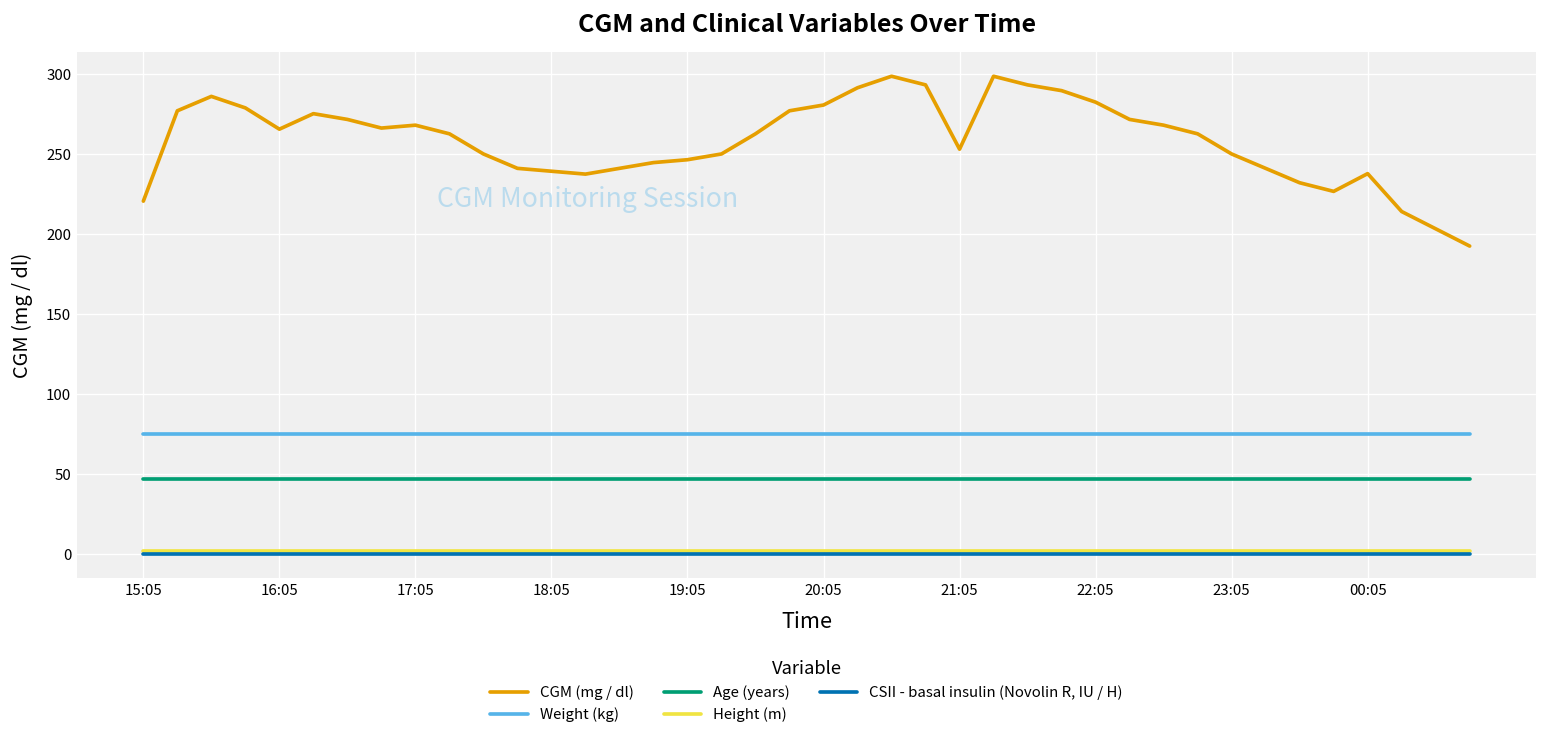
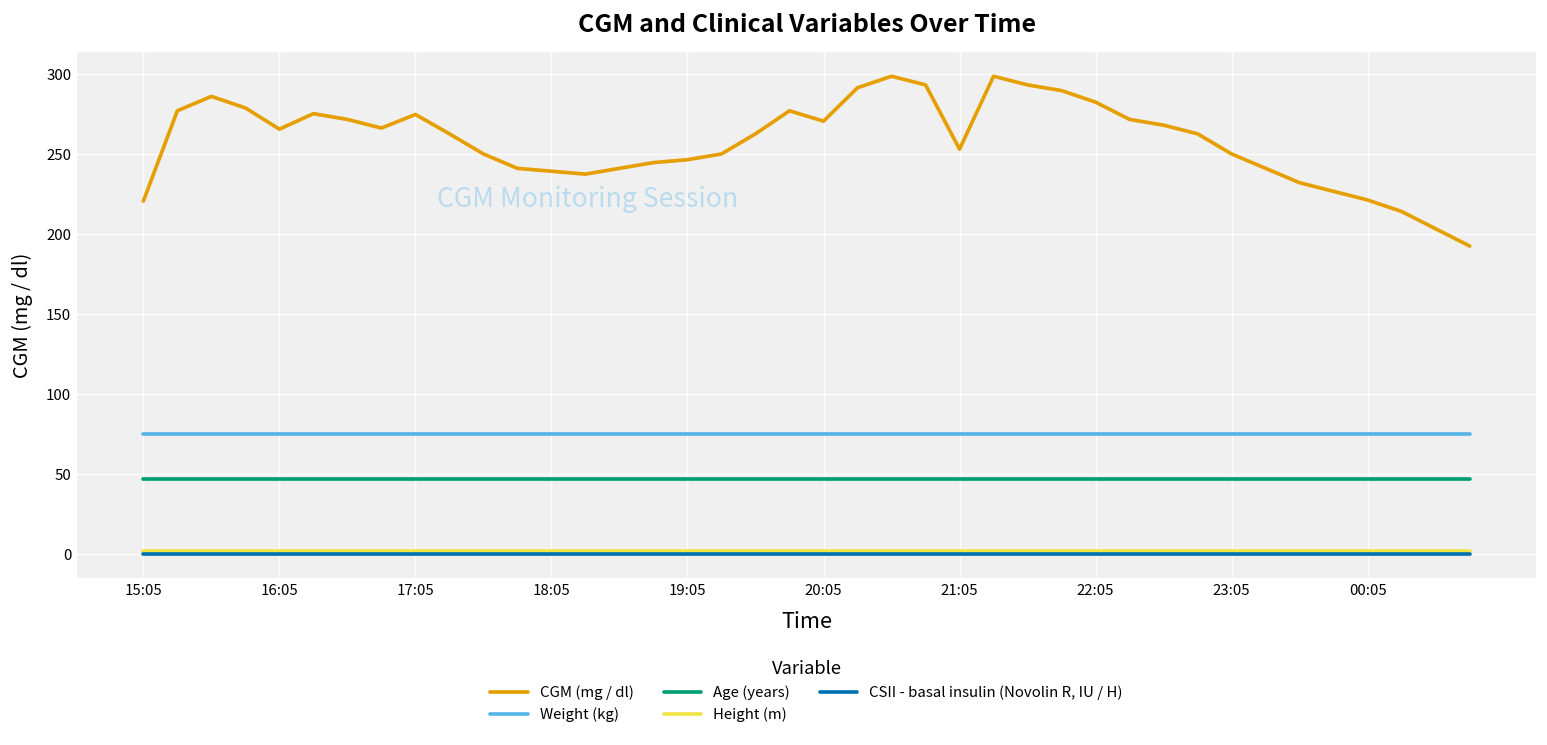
  {
    "CGM (mg / dl)": {
      "15:05": 221,
      "16:05": 266,
-     "17:05": 268,
+     "17:05": 275,
      "18:05": 239,
      "19:05": 247,
-     "20:05": 281,
+     "20:05": 271,
      "21:05": 253,
      "22:05": 283,
      "23:05": 250,
-     "00:05": 238
+     "00:05": 221
    },
    "Weight (kg)": {
      "15:05": 75,
      "16:05": 75,
      "17:05": 75,
      "18:05": 75,
      "19:05": 75,
      "20:05": 75,
      "21:05": 75,
      "22:05": 75,
      "23:05": 75,
      "00:05": 75
    },
    "Age (years)": {
      "15:05": 47,
      "16:05": 47,
      "17:05": 47,
      "18:05": 47,
      "19:05": 47,
      "20:05": 47,
      "21:05": 47,
      "22:05": 47,
      "23:05": 47,
      "00:05": 47
    }
  }
